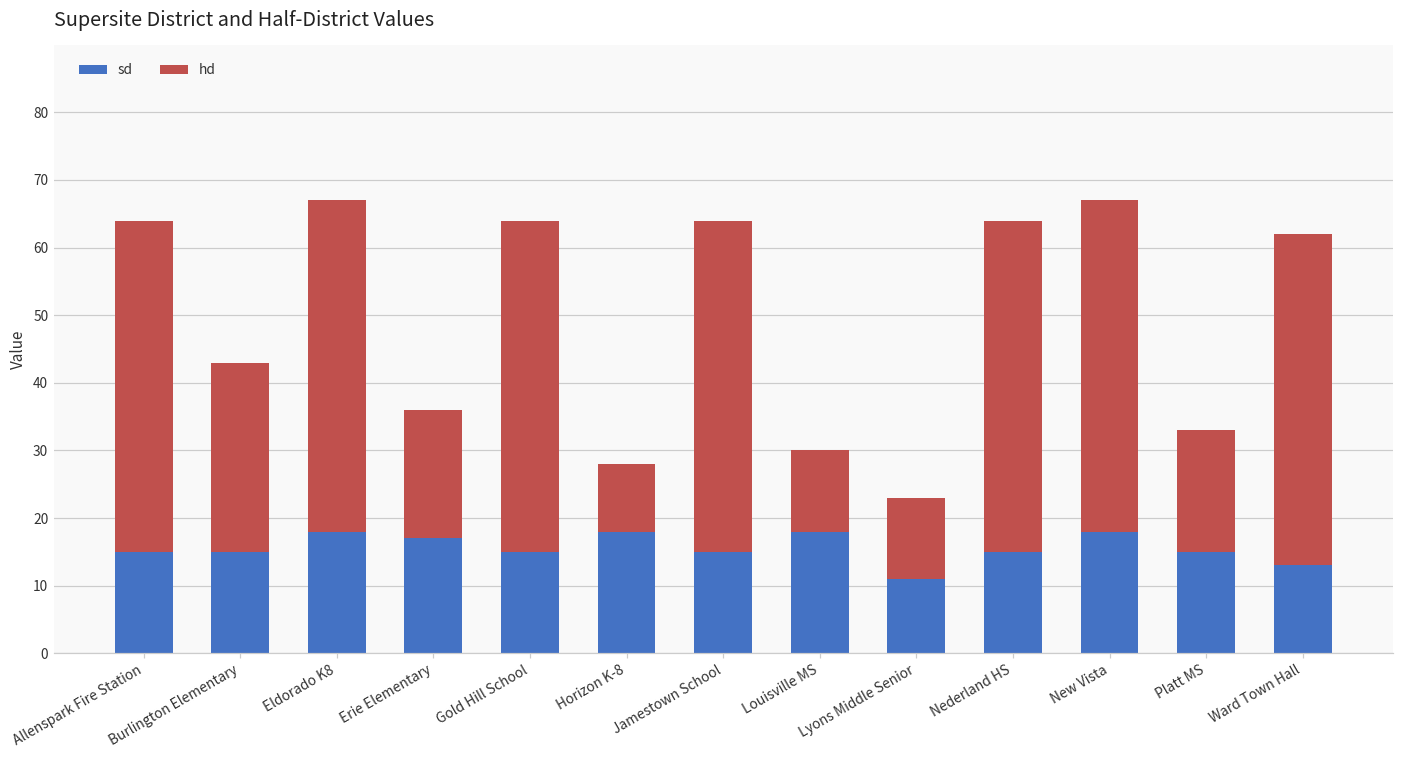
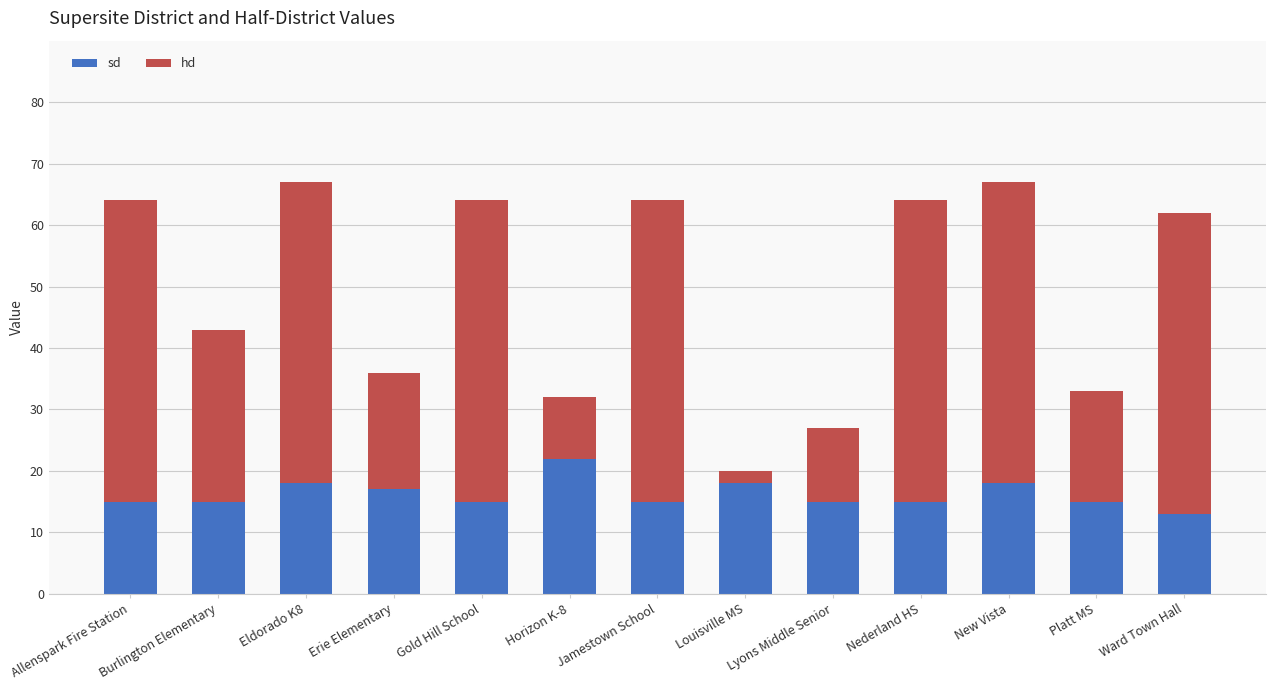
  {
    "sd": {
      "Allenspark Fire Station": 15,
      "Burlington Elementary": 15,
      "Eldorado K8": 18,
      "Erie Elementary": 17,
      "Gold Hill School": 15,
-     "Horizon K-8": 18,
+     "Horizon K-8": 22,
      "Jamestown School": 15,
      "Louisville MS": 18,
-     "Lyons Middle Senior": 11,
+     "Lyons Middle Senior": 15,
      "Nederland HS": 15,
      "New Vista": 18,
      "Platt MS": 15,
      "Ward Town Hall": 13
    },
    "hd": {
      "Allenspark Fire Station": 49,
      "Burlington Elementary": 28,
      "Eldorado K8": 49,
      "Erie Elementary": 19,
      "Gold Hill School": 49,
      "Horizon K-8": 10,
      "Jamestown School": 49,
-     "Louisville MS": 12,
+     "Louisville MS": 2,
      "Lyons Middle Senior": 12,
      "Nederland HS": 49,
      "New Vista": 49,
      "Platt MS": 18,
      "Ward Town Hall": 49
    }
  }
